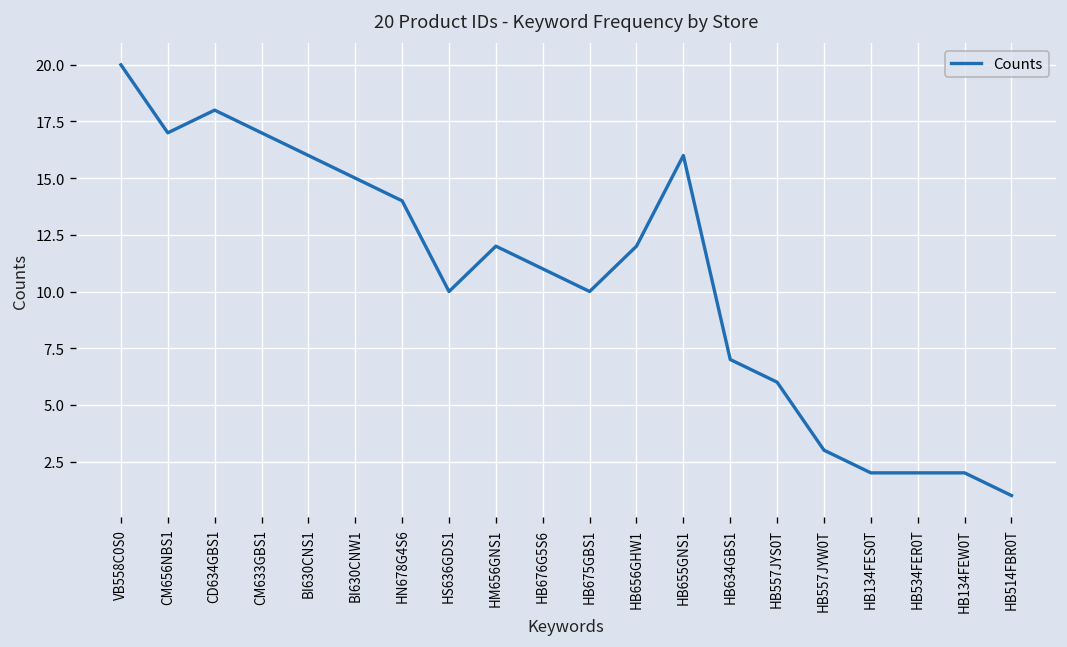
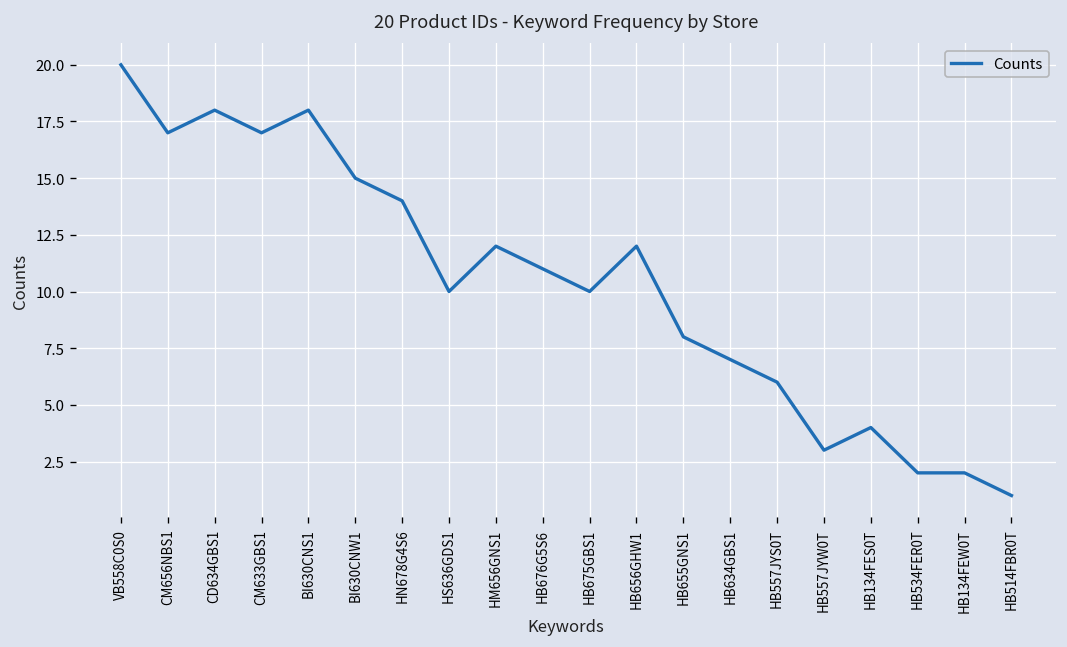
  {
    "VB558C0S0": 20.0,
    "CM656NBS1": 17.0,
    "CD634GBS1": 18.0,
    "CM633GBS1": 17.0,
-   "BI630CNS1": 16.0,
+   "BI630CNS1": 18.0,
    "BI630CNW1": 15.0,
    "HN678G4S6": 14.0,
    "HS636GDS1": 10.0,
    "HM656GNS1": 12.0,
    "HB676G5S6": 11.0,
    "HB675GBS1": 10.0,
    "HB656GHW1": 12.0,
-   "HB655GNS1": 16.0,
+   "HB655GNS1": 8.0,
    "HB634GBS1": 7.0,
    "HB557JYS0T": 6.0,
    "HB557JYW0T": 3.0,
-   "HB134FES0T": 2.0,
+   "HB134FES0T": 4.0,
    "HB534FER0T": 2.0,
    "HB134FEW0T": 2.0,
    "HB514FBR0T": 1.0
  }
